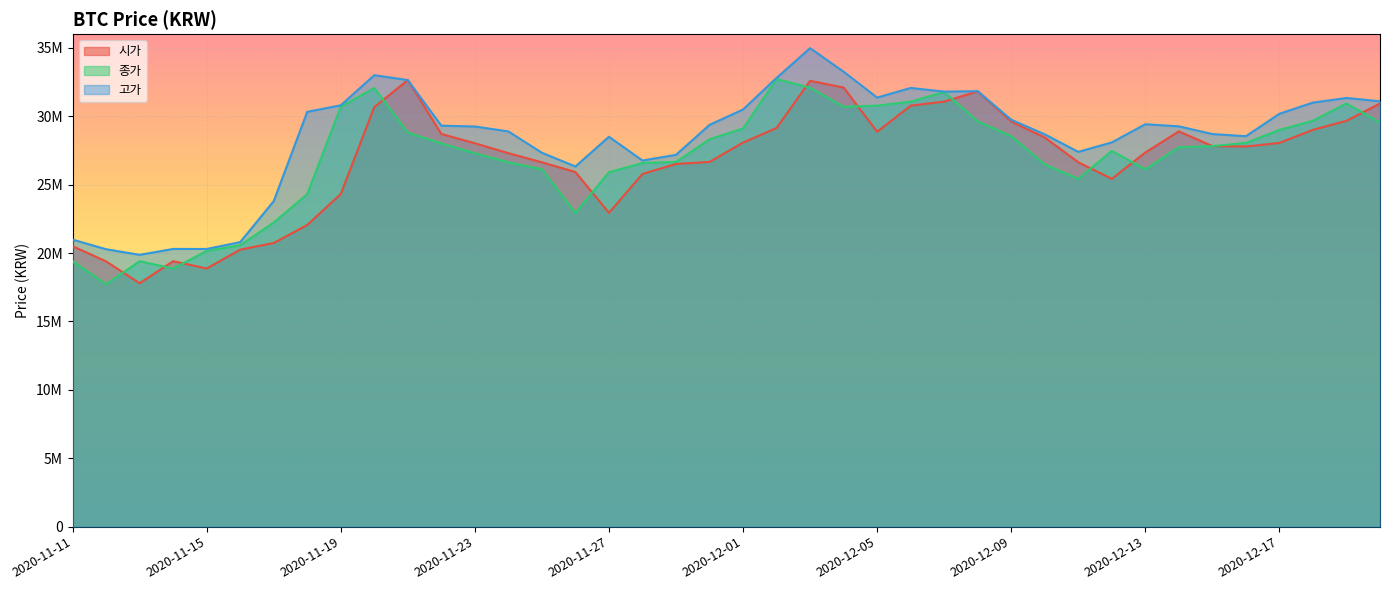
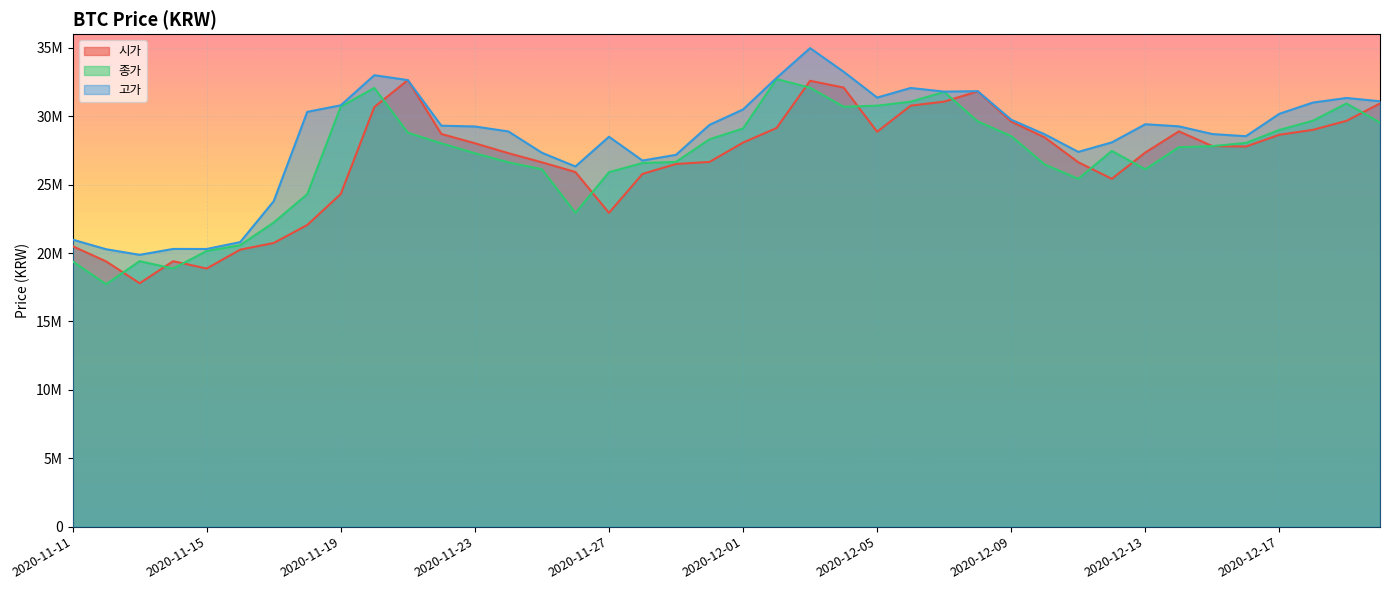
  {
    "시가": {
      "2020-11-11": 20500000,
      "2020-11-15": 18900000,
      "2020-11-19": 24300000,
      "2020-11-23": 28000000,
      "2020-11-27": 22900000,
      "2020-12-01": 28100000,
      "2020-12-05": 28900000,
      "2020-12-13": 27400000,
-     "2020-12-17": 28000000
+     "2020-12-17": 28600000
    },
    "종가": {
      "2020-11-11": 19400000,
      "2020-11-23": 27300000,
      "2020-11-27": 25900000,
      "2020-12-01": 29100000,
      "2020-12-05": 30800000,
      "2020-12-09": 28500000,
      "2020-12-13": 26100000,
      "2020-12-17": 29000000
    },
    "고가": {
      "2020-11-11": 21000000,
      "2020-11-23": 29300000,
      "2020-11-27": 28500000,
      "2020-12-01": 30500000,
      "2020-12-05": 31400000,
      "2020-12-13": 29400000,
      "2020-12-17": 30200000
    }
  }
